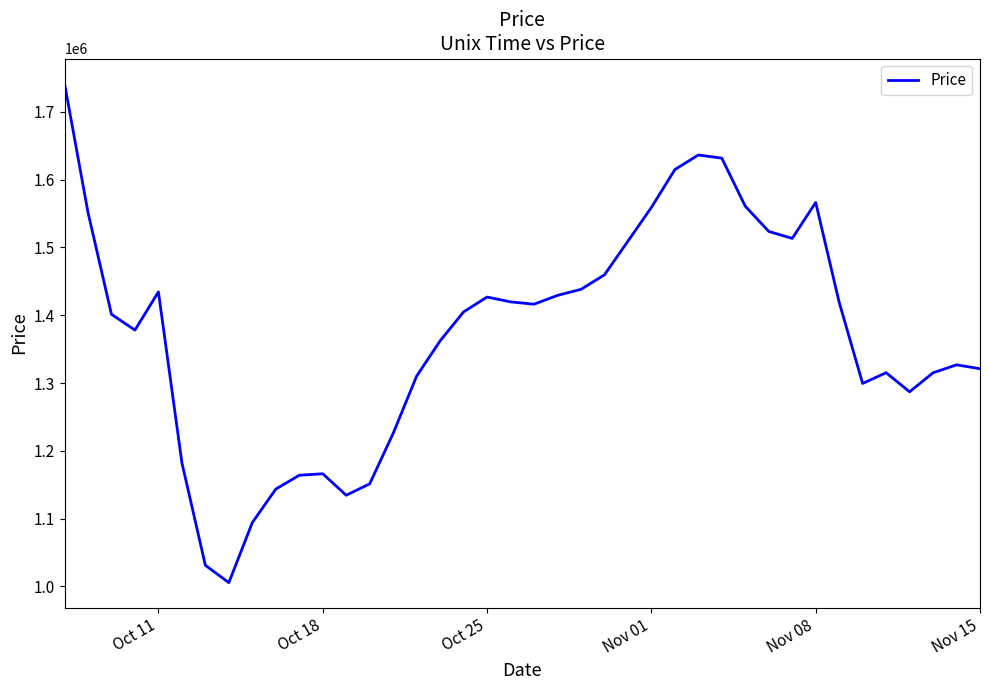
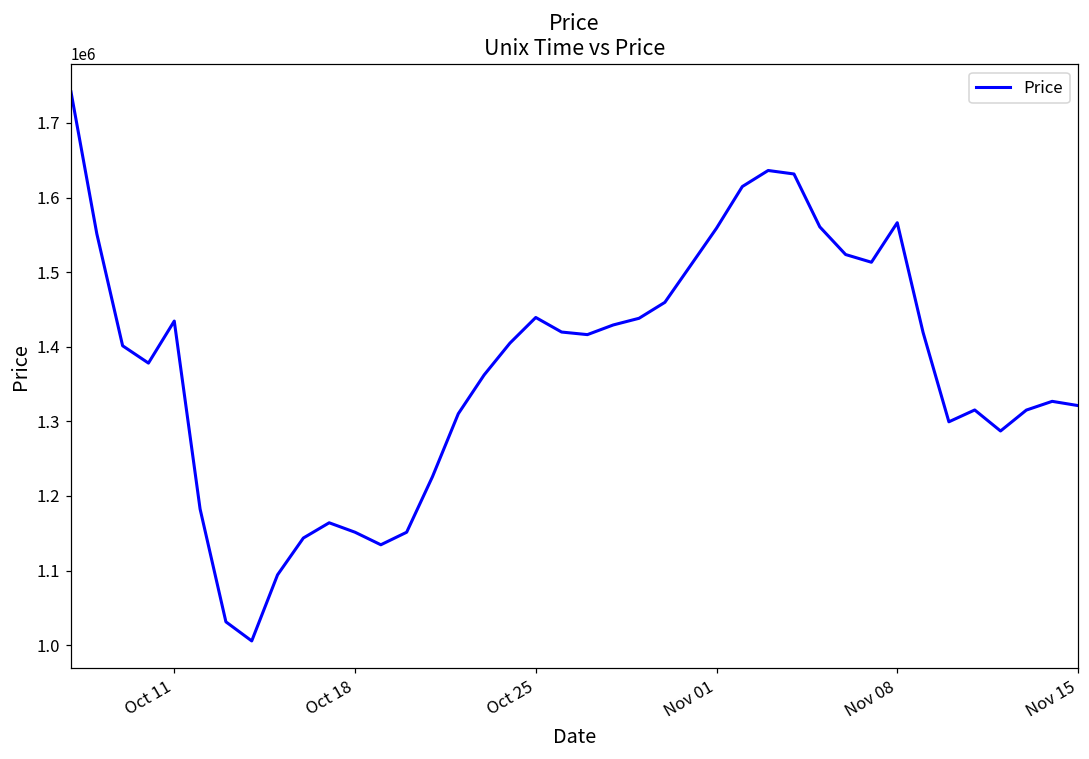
  {
    "Oct 11": 1430000,
-   "Oct 18": 1170000,
-   "Oct 25": 1430000,
+   "Oct 18": 1150000,
+   "Oct 25": 1440000,
    "Nov 01": 1560000,
    "Nov 08": 1570000,
    "Nov 15": 1320000
  }
